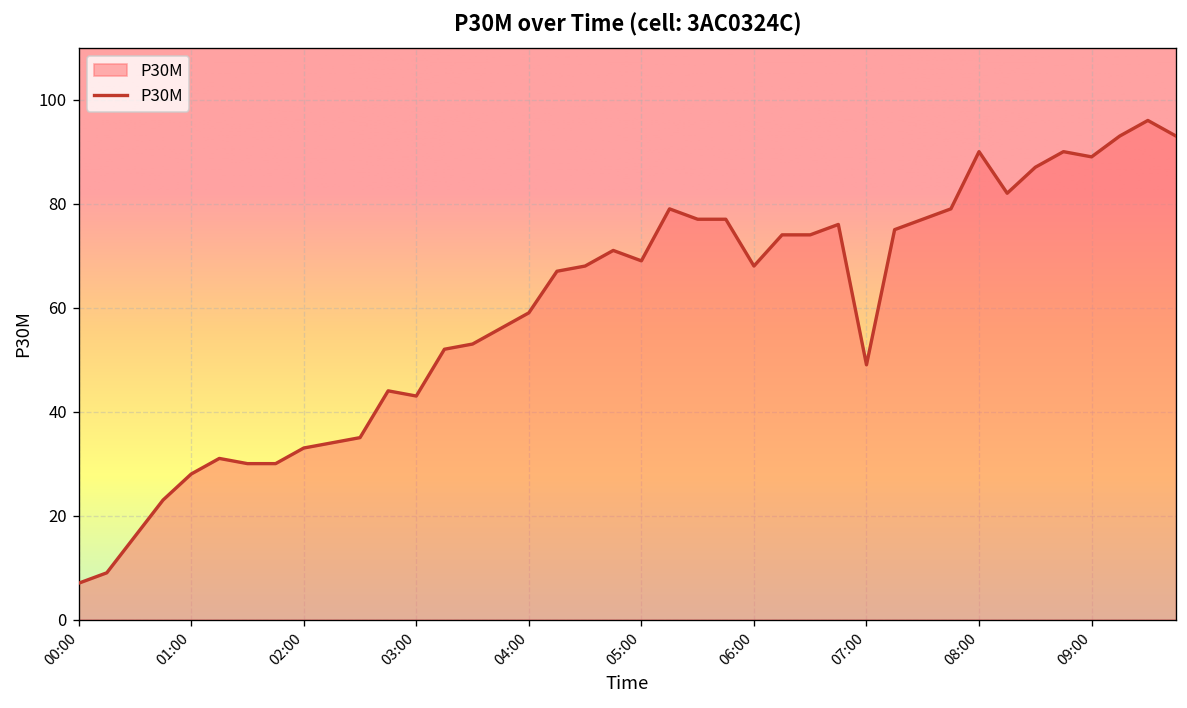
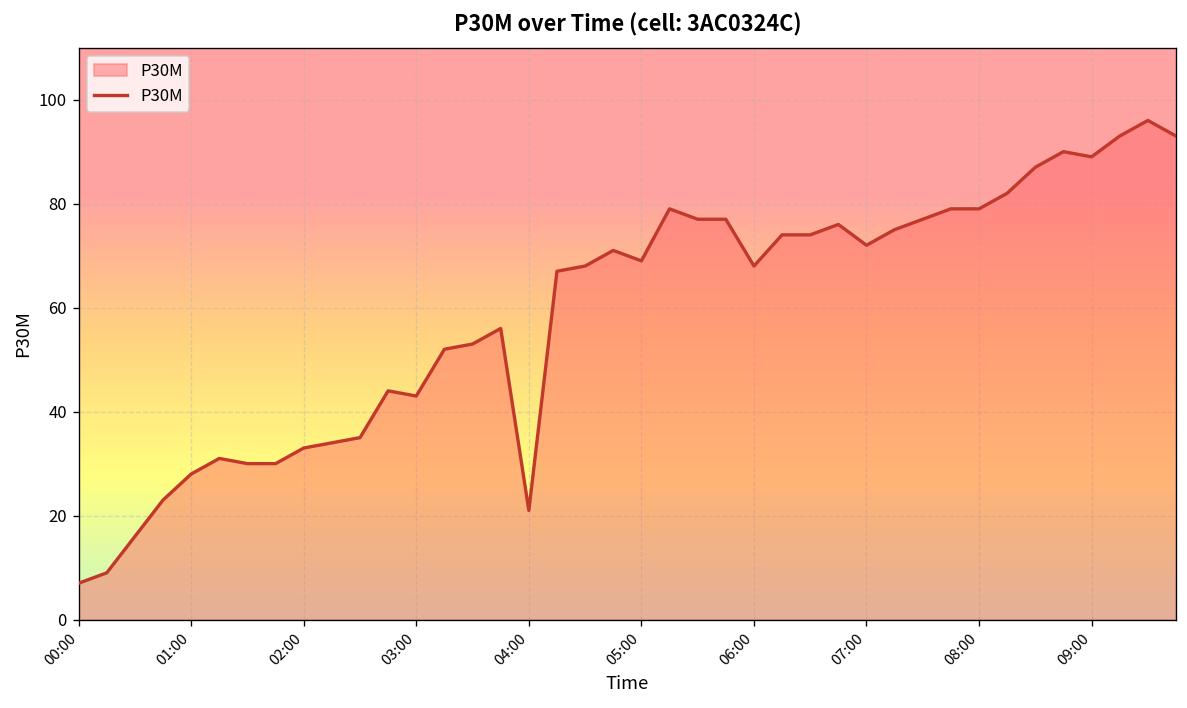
  {
    "00:00": 7,
    "01:00": 28,
    "02:00": 33,
    "03:00": 43,
-   "04:00": 59,
+   "04:00": 21,
    "05:00": 69,
    "06:00": 68,
-   "07:00": 49,
-   "08:00": 90,
+   "07:00": 72,
+   "08:00": 79,
    "09:00": 89
  }
